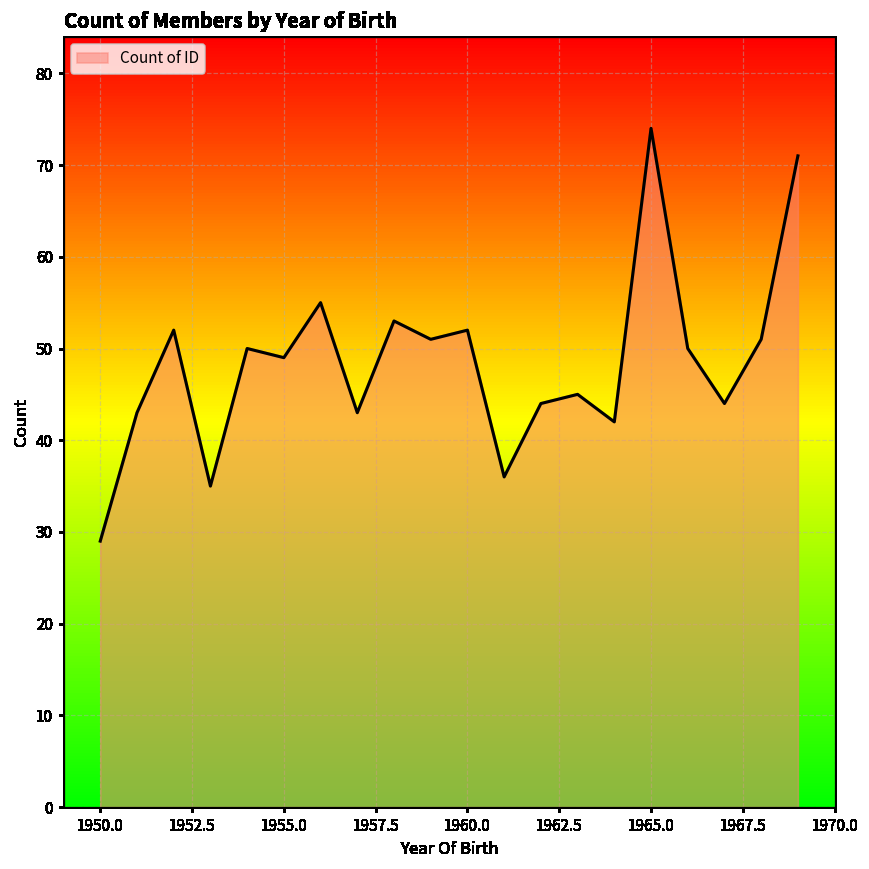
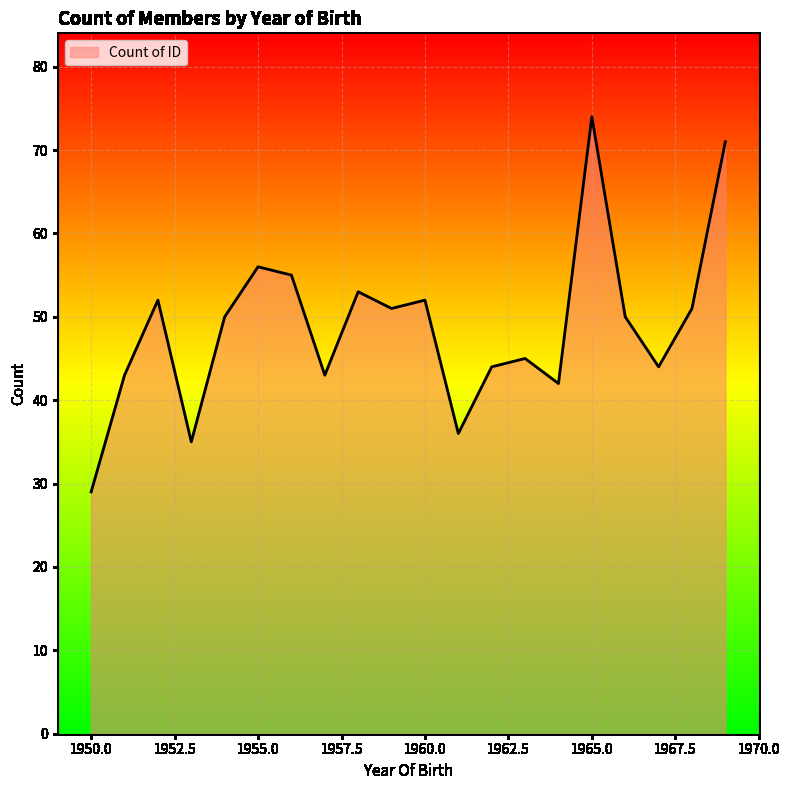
  {
    "1950.0": 29,
-   "1955.0": 49,
+   "1955.0": 56,
    "1960.0": 52,
    "1965.0": 74
  }
